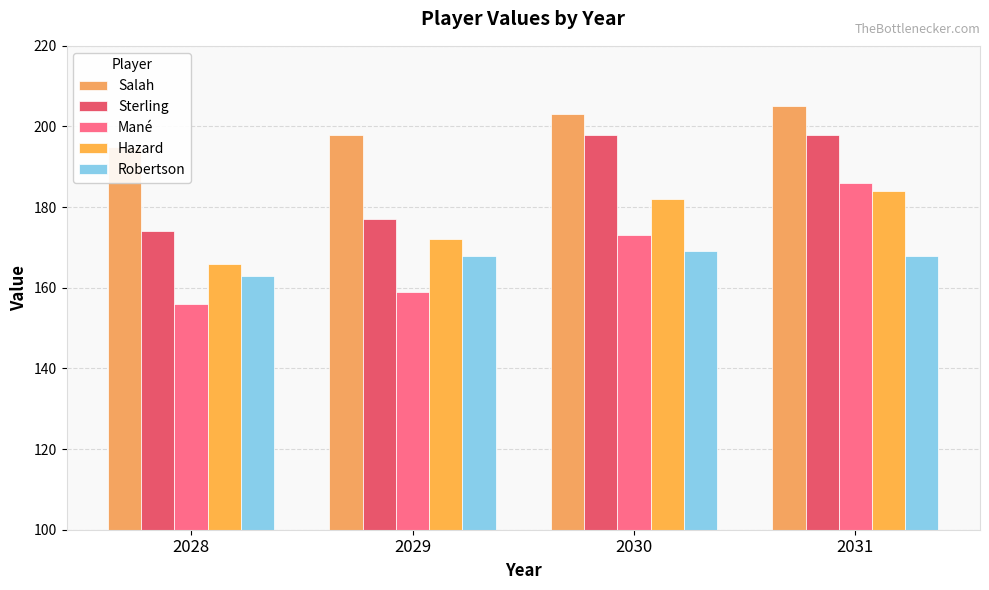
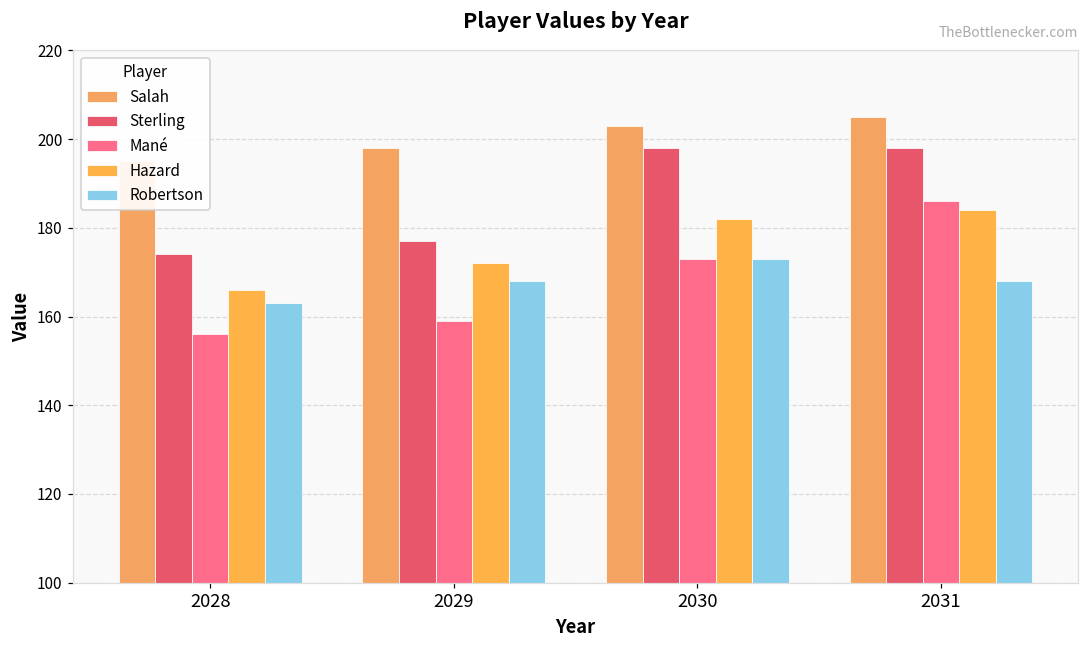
  {
    "Robertson": {
      "2028": 163,
      "2029": 168,
-     "2030": 169,
+     "2030": 173,
      "2031": 168
    }
  }
